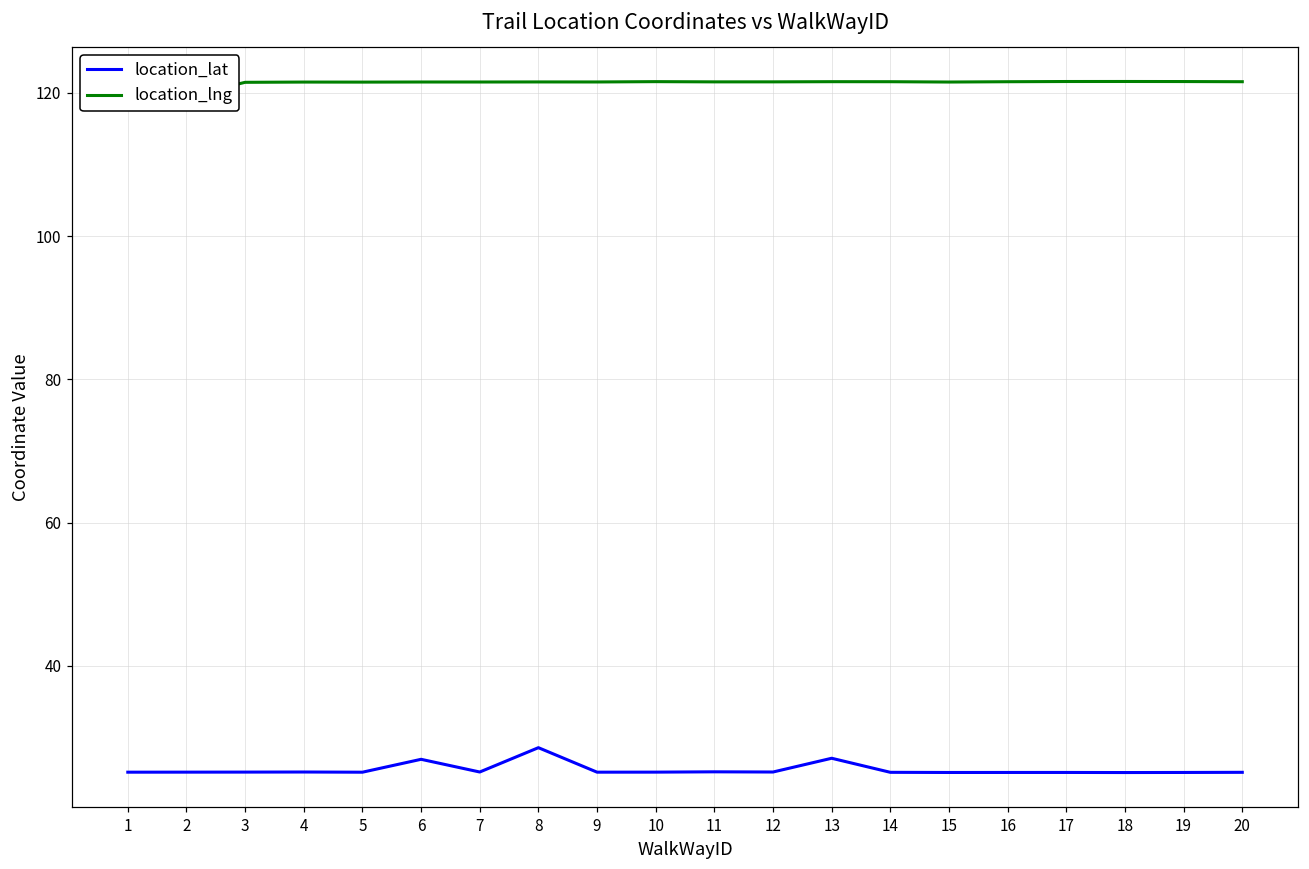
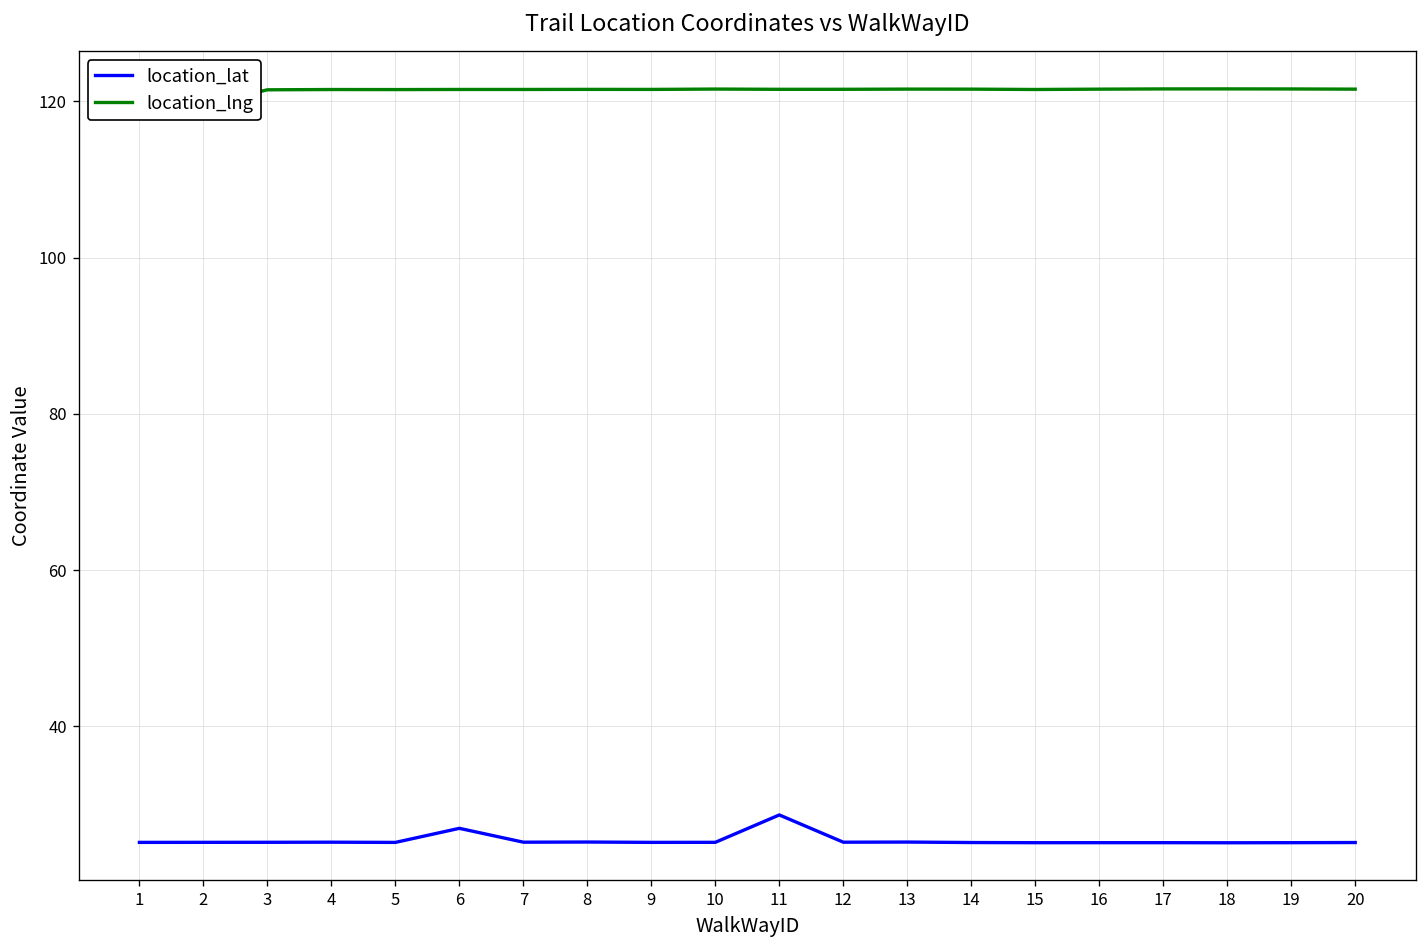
  {
    "location_lat": {
      "1": 25,
      "2": 25,
      "3": 25,
      "4": 25,
      "5": 25,
      "6": 27,
      "7": 25,
-     "8": 29,
+     "8": 25,
      "9": 25,
      "10": 25,
-     "11": 25,
+     "11": 29,
      "12": 25,
-     "13": 27,
+     "13": 25,
      "14": 25,
      "15": 25,
      "16": 25,
      "17": 25,
      "18": 25,
      "19": 25,
      "20": 25
    },
    "location_lng": {
      "3": 121,
      "4": 122,
      "5": 122,
      "6": 122,
      "7": 122,
      "8": 122,
      "9": 122,
      "10": 122,
      "11": 122,
      "12": 122,
      "13": 122,
      "14": 122,
      "15": 122,
      "16": 122,
      "17": 122,
      "18": 122,
      "19": 122,
      "20": 122
    }
  }
